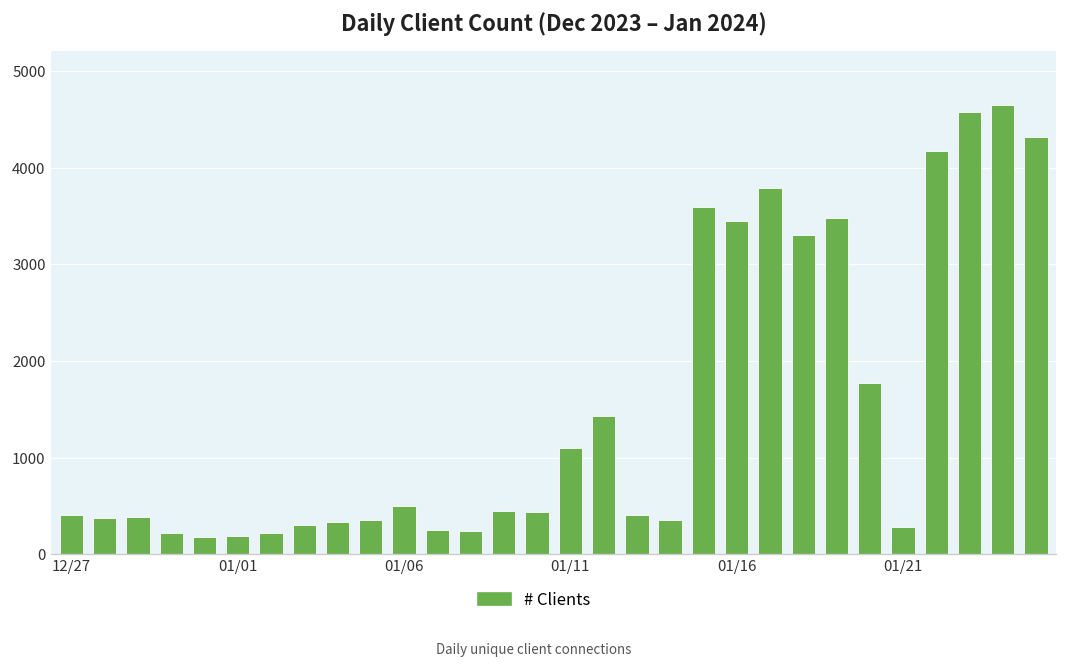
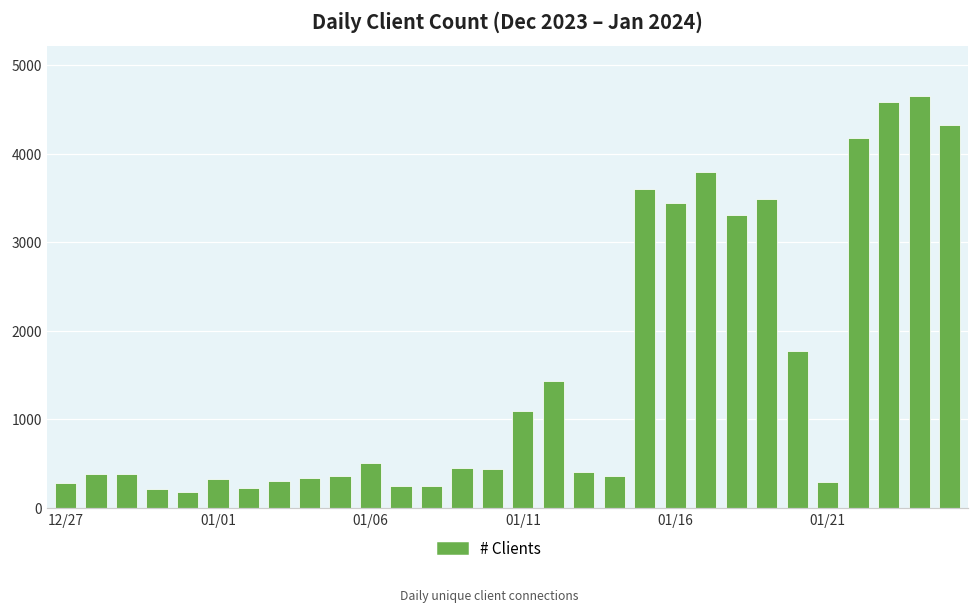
  {
-   "12/27": 400,
-   "01/01": 200,
+   "12/27": 300,
+   "01/01": 300,
    "01/06": 500,
    "01/11": 1100,
    "01/16": 3400,
    "01/21": 300
  }
